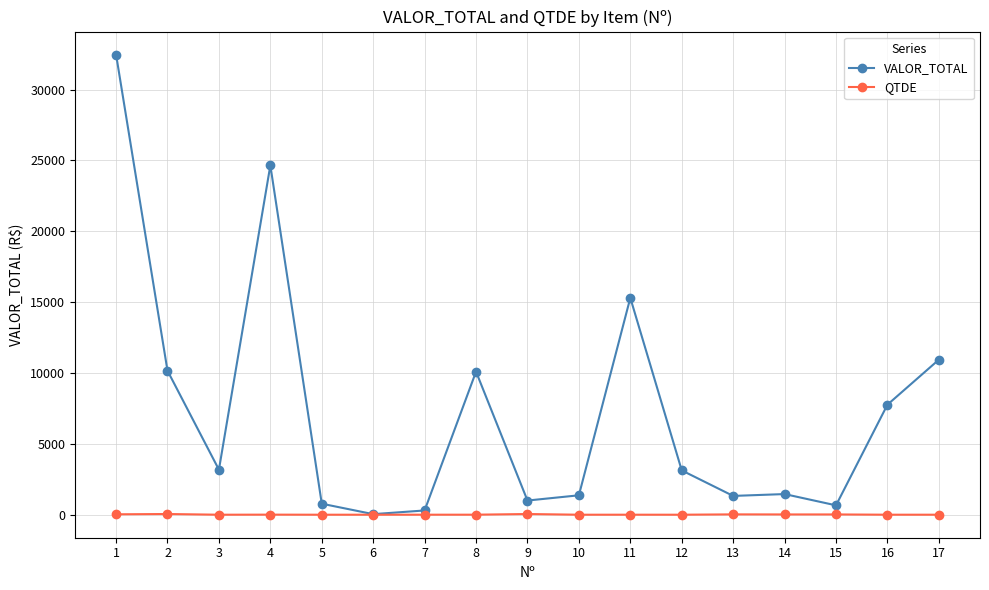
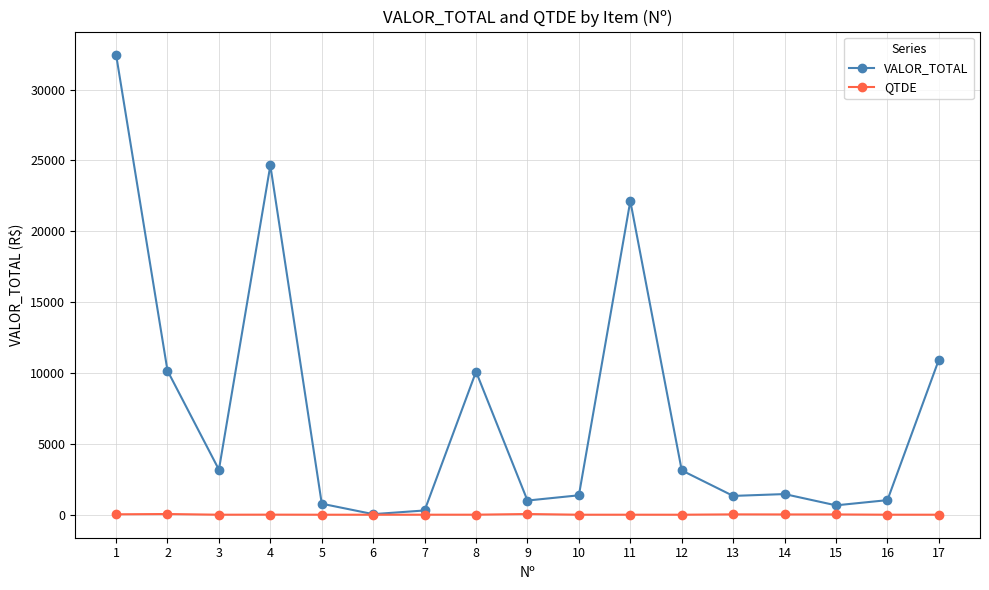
  {
    "VALOR_TOTAL": {
      "1": 32500,
      "2": 10200,
      "3": 3200,
      "4": 24700,
      "5": 800,
      "7": 300,
      "8": 10100,
      "9": 1000,
      "10": 1400,
-     "11": 15300,
+     "11": 22100,
      "12": 3100,
      "13": 1300,
      "14": 1500,
      "15": 700,
-     "16": 7800,
+     "16": 1000,
      "17": 10900
    },
    "QTDE": {
      "1": 0,
      "2": 100,
      "3": 0,
      "4": 0,
      "5": 0,
      "7": 0,
      "8": 0,
      "9": 100,
      "10": 0,
      "11": 0,
      "12": 0,
      "13": 0,
      "14": 0,
      "15": 0,
      "16": 0,
      "17": 0
    }
  }
